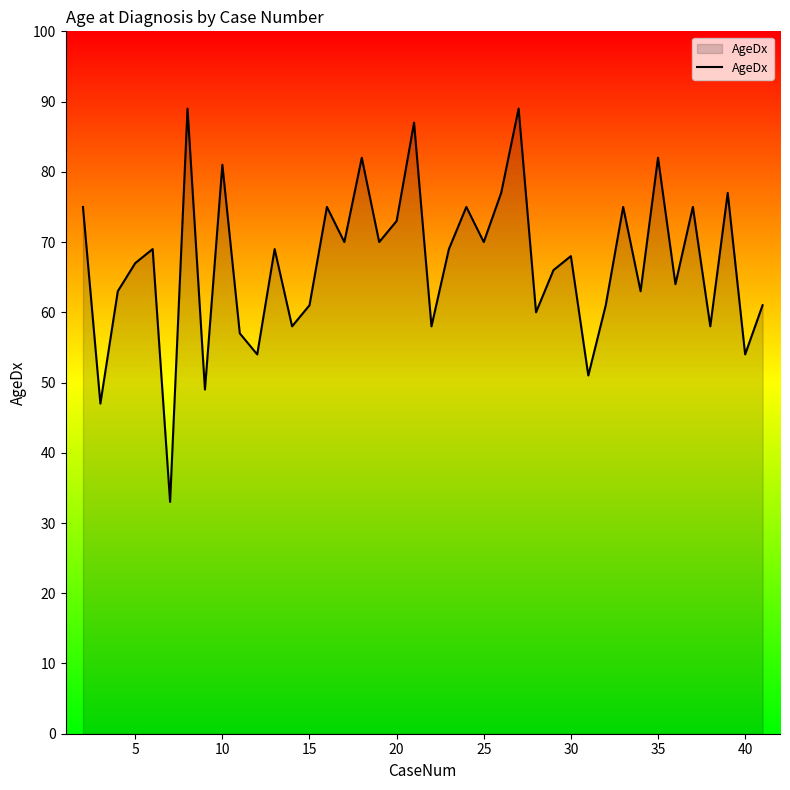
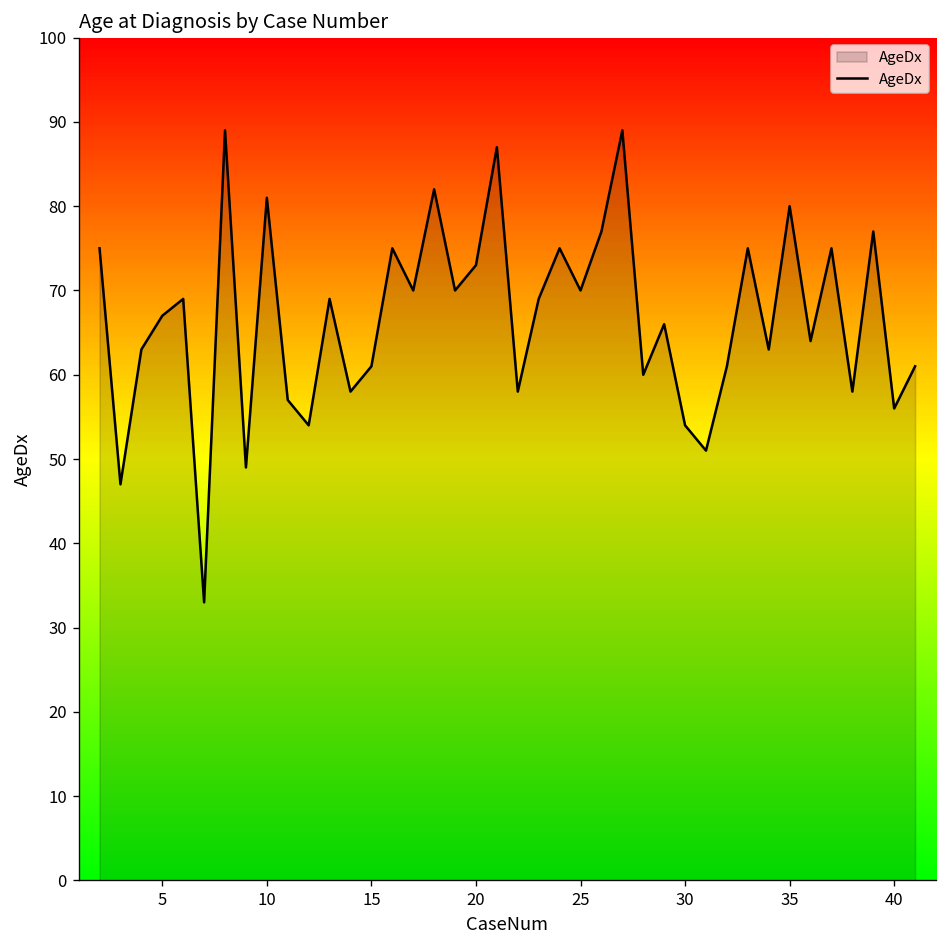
  {
    "5": 67,
    "10": 81,
    "15": 61,
    "20": 73,
    "25": 70,
-   "30": 68,
-   "35": 82,
-   "40": 54
+   "30": 54,
+   "35": 80,
+   "40": 56
  }
